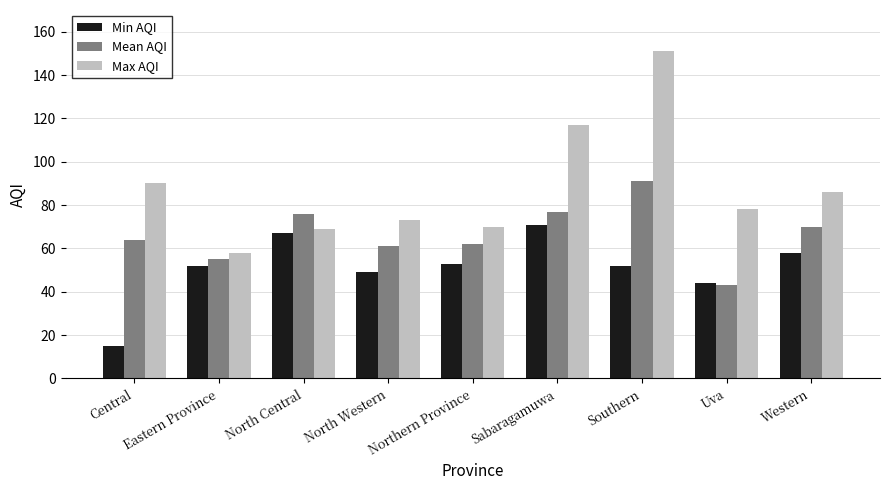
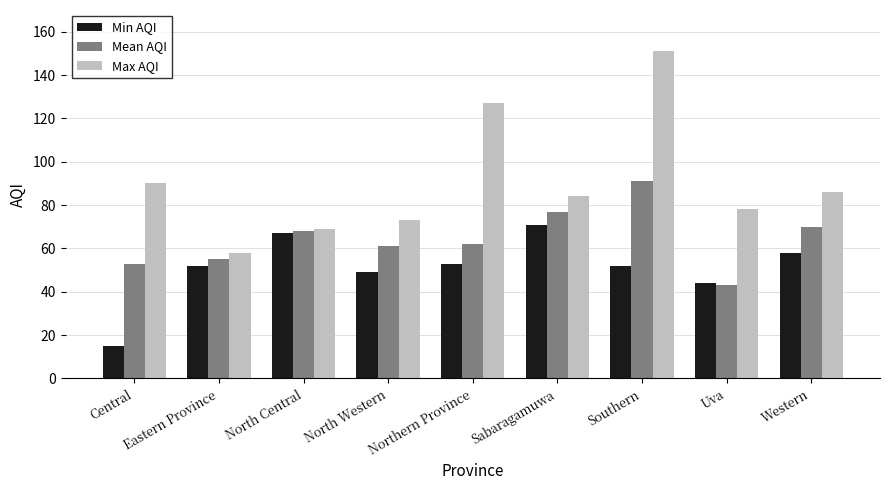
  {
    "Min AQI": {
      "Central": 15,
      "Eastern Province": 52,
      "North Central": 67,
      "North Western": 49,
      "Northern Province": 53,
      "Sabaragamuwa": 71,
      "Southern": 52,
      "Uva": 44,
      "Western": 58
    },
    "Mean AQI": {
-     "Central": 64,
+     "Central": 53,
      "Eastern Province": 55,
-     "North Central": 76,
+     "North Central": 68,
      "North Western": 61,
      "Northern Province": 62,
      "Sabaragamuwa": 77,
      "Southern": 91,
      "Uva": 43,
      "Western": 70
    },
    "Max AQI": {
      "Central": 90,
      "Eastern Province": 58,
      "North Central": 69,
      "North Western": 73,
-     "Northern Province": 70,
-     "Sabaragamuwa": 117,
+     "Northern Province": 127,
+     "Sabaragamuwa": 84,
      "Southern": 151,
      "Uva": 78,
      "Western": 86
    }
  }
